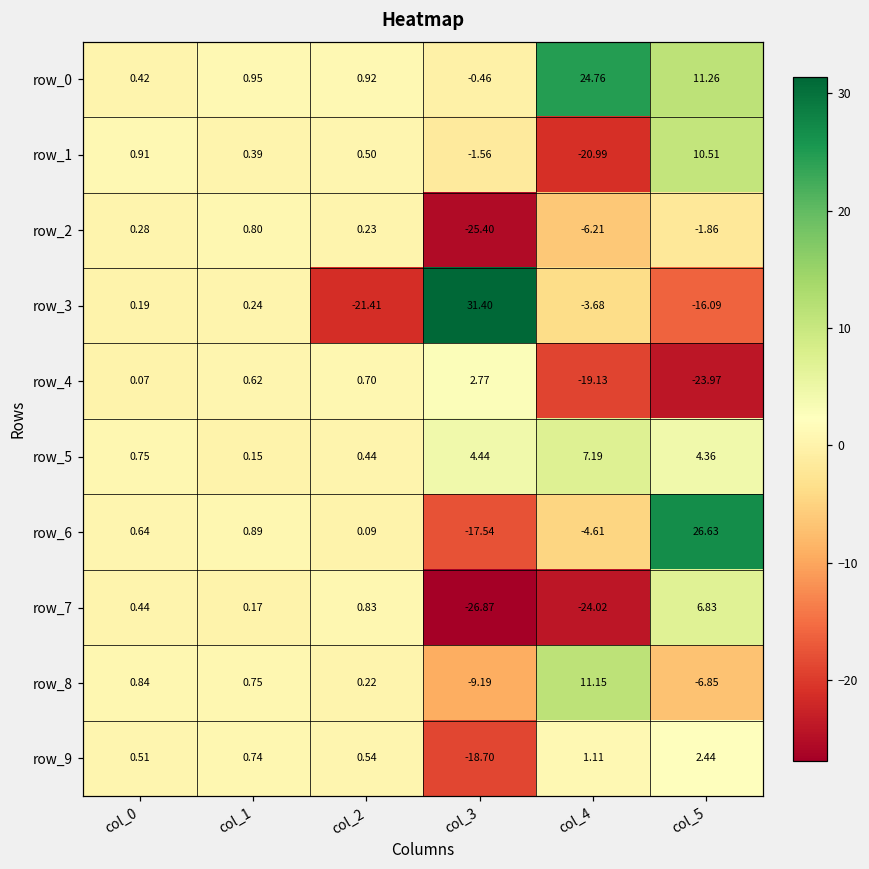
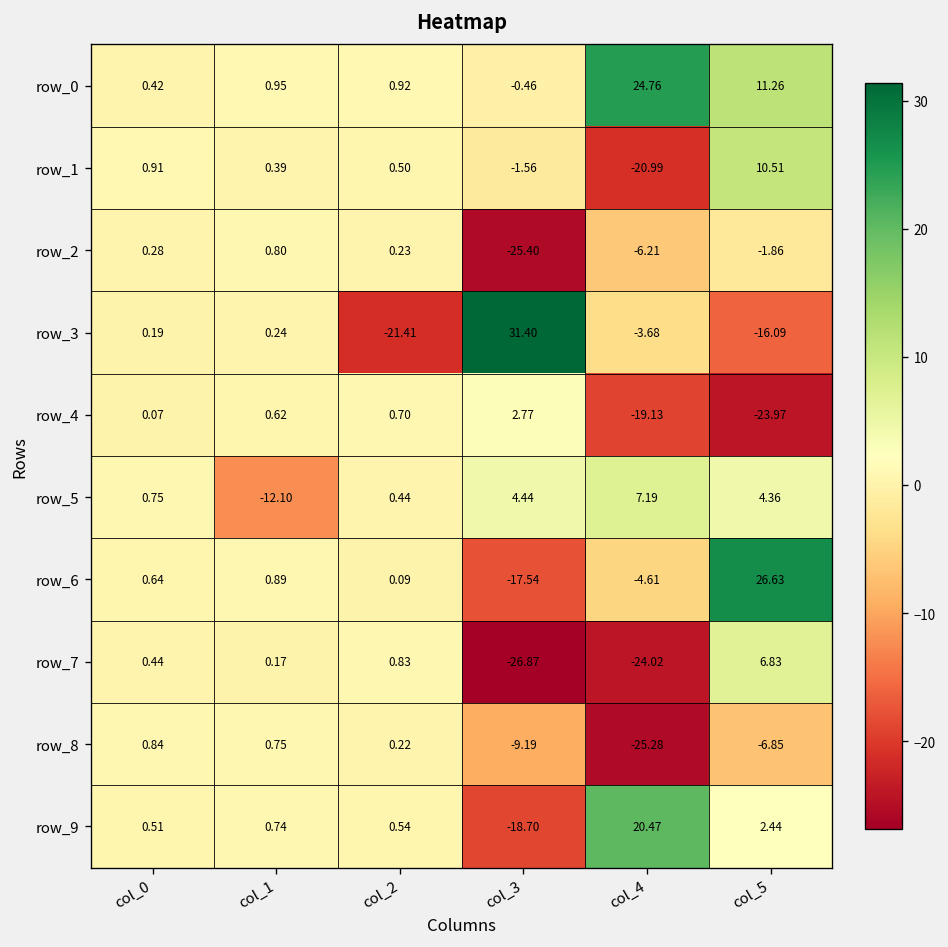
  {
    "row_0": {
      "col_0": 0.42,
      "col_1": 0.95,
      "col_2": 0.92,
      "col_3": -0.46,
      "col_4": 24.76,
      "col_5": 11.26
    },
    "row_1": {
      "col_0": 0.91,
      "col_1": 0.39,
      "col_2": 0.50,
      "col_3": -1.56,
      "col_4": -20.99,
      "col_5": 10.51
    },
    "row_2": {
      "col_0": 0.28,
      "col_1": 0.80,
      "col_2": 0.23,
      "col_3": -25.40,
      "col_4": -6.21,
      "col_5": -1.86
    },
    "row_3": {
      "col_0": 0.19,
      "col_1": 0.24,
      "col_2": -21.41,
      "col_3": 31.40,
      "col_4": -3.68,
      "col_5": -16.09
    },
    "row_4": {
      "col_0": 0.07,
      "col_1": 0.62,
      "col_2": 0.70,
      "col_3": 2.77,
      "col_4": -19.13,
      "col_5": -23.97
    },
    "row_5": {
      "col_0": 0.75,
-     "col_1": 0.15,
+     "col_1": -12.10,
      "col_2": 0.44,
      "col_3": 4.44,
      "col_4": 7.19,
      "col_5": 4.36
    },
    "row_6": {
      "col_0": 0.64,
      "col_1": 0.89,
      "col_2": 0.09,
      "col_3": -17.54,
      "col_4": -4.61,
      "col_5": 26.63
    },
    "row_7": {
      "col_0": 0.44,
      "col_1": 0.17,
      "col_2": 0.83,
      "col_3": -26.87,
      "col_4": -24.02,
      "col_5": 6.83
    },
    "row_8": {
      "col_0": 0.84,
      "col_1": 0.75,
      "col_2": 0.22,
      "col_3": -9.19,
-     "col_4": 11.15,
+     "col_4": -25.28,
      "col_5": -6.85
    },
    "row_9": {
      "col_0": 0.51,
      "col_1": 0.74,
      "col_2": 0.54,
      "col_3": -18.70,
-     "col_4": 1.11,
+     "col_4": 20.47,
      "col_5": 2.44
    }
  }
